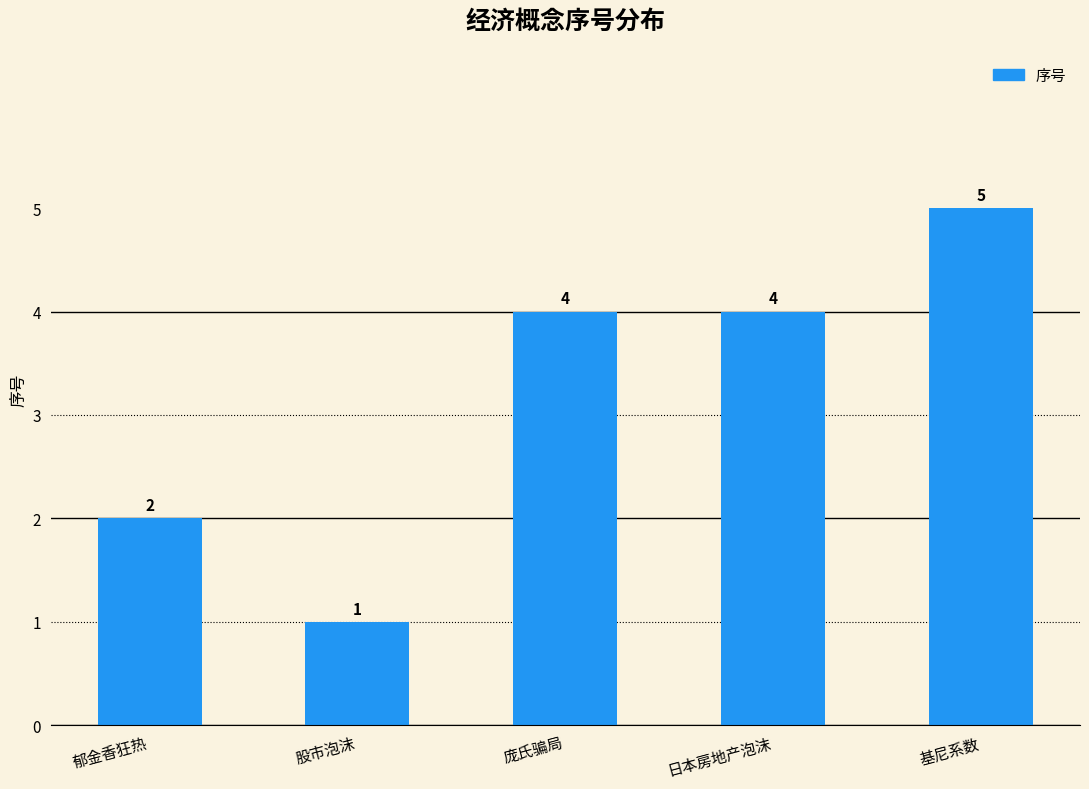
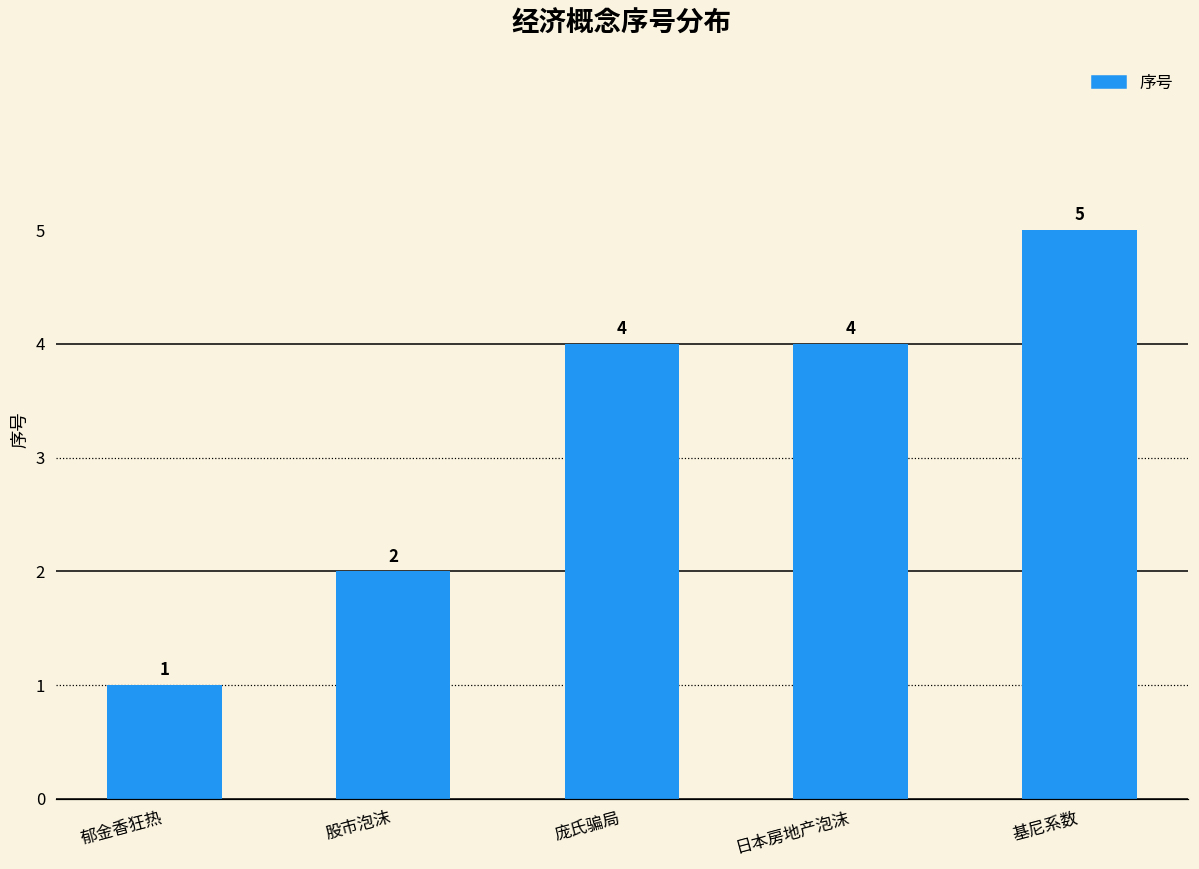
  {
-   "郁金香狂热": 2,
-   "股市泡沫": 1,
+   "郁金香狂热": 1,
+   "股市泡沫": 2,
    "庞氏骗局": 4,
    "日本房地产泡沫": 4,
    "基尼系数": 5
  }
